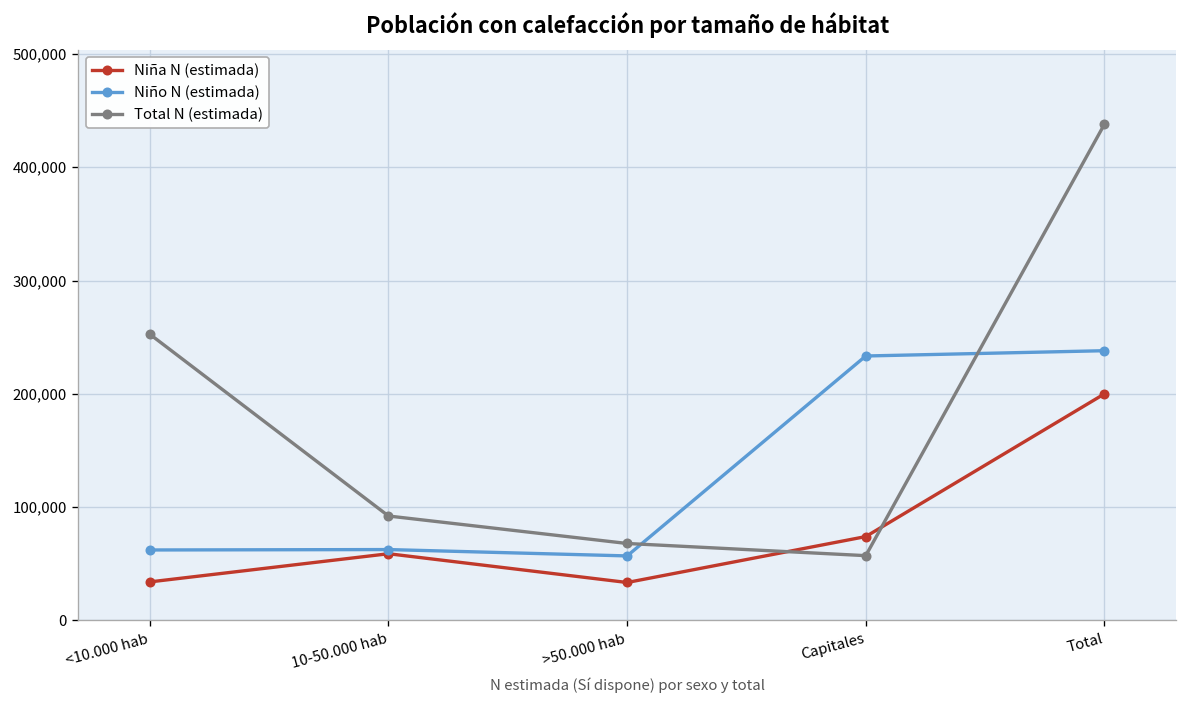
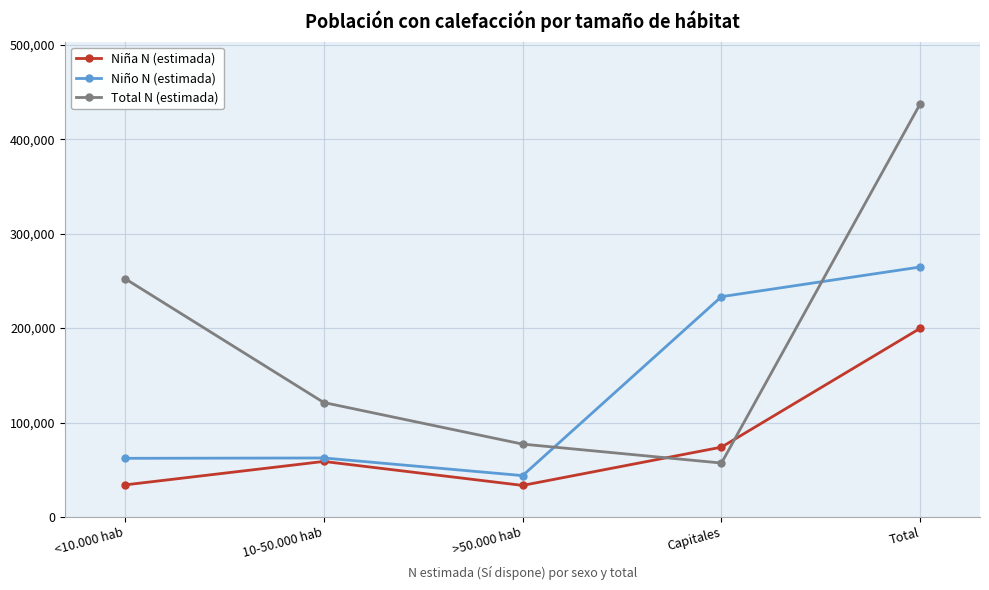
  {
    "Niña N (estimada)": {
      "<10.000 hab": "30,000",
      "10-50.000 hab": "60,000",
      ">50.000 hab": "30,000",
      "Capitales": "70,000",
      "Total": "200,000"
    },
    "Niño N (estimada)": {
      "<10.000 hab": "60,000",
      "10-50.000 hab": "60,000",
-     ">50.000 hab": "60,000",
+     ">50.000 hab": "40,000",
      "Capitales": "230,000",
-     "Total": "240,000"
+     "Total": "260,000"
    },
    "Total N (estimada)": {
      "<10.000 hab": "250,000",
-     "10-50.000 hab": "90,000",
-     ">50.000 hab": "70,000",
+     "10-50.000 hab": "120,000",
+     ">50.000 hab": "80,000",
      "Capitales": "60,000",
      "Total": "440,000"
    }
  }
